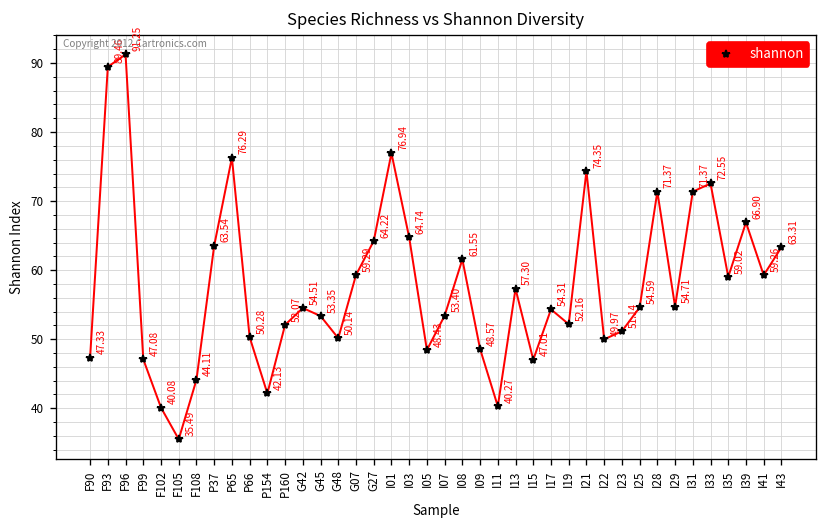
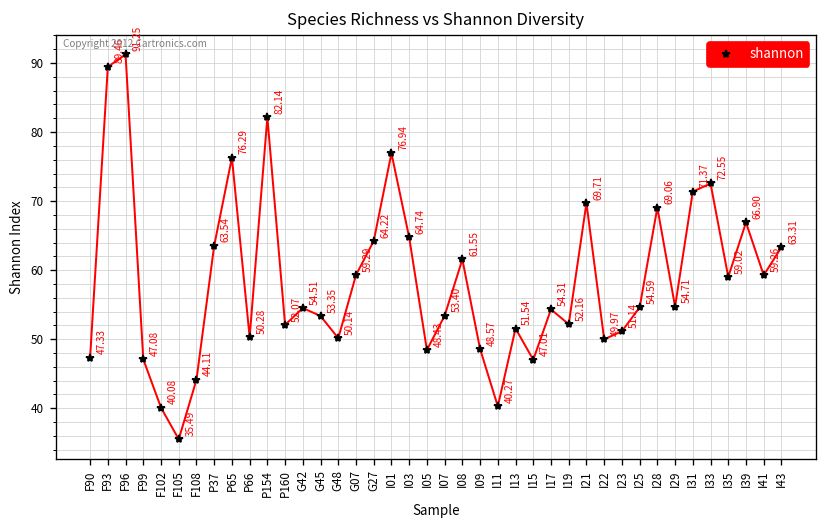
  {
    "F90": 47.33,
    "F99": 47.08,
    "F102": 40.08,
    "F105": 35.49,
    "F108": 44.11,
    "P37": 63.54,
    "P65": 76.29,
    "P66": 50.28,
-   "P154": 42.13,
+   "P154": 82.14,
    "G42": 54.51,
    "G45": 53.35,
    "G48": 50.14,
    "G07": 59.29,
    "G27": 64.22,
    "I01": 76.94,
    "I03": 64.74,
    "I05": 48.43,
    "I07": 53.40,
    "I08": 61.55,
    "I09": 48.57,
    "I11": 40.27,
-   "I13": 57.30,
+   "I13": 51.54,
    "I15": 47.01,
    "I17": 54.31,
    "I19": 52.16,
-   "I21": 74.35,
+   "I21": 69.71,
    "I25": 54.59,
-   "I28": 71.37,
+   "I28": 69.06,
    "I29": 54.71,
    "I33": 72.55,
    "I35": 59.02,
    "I39": 66.90,
    "I43": 63.31
  }
